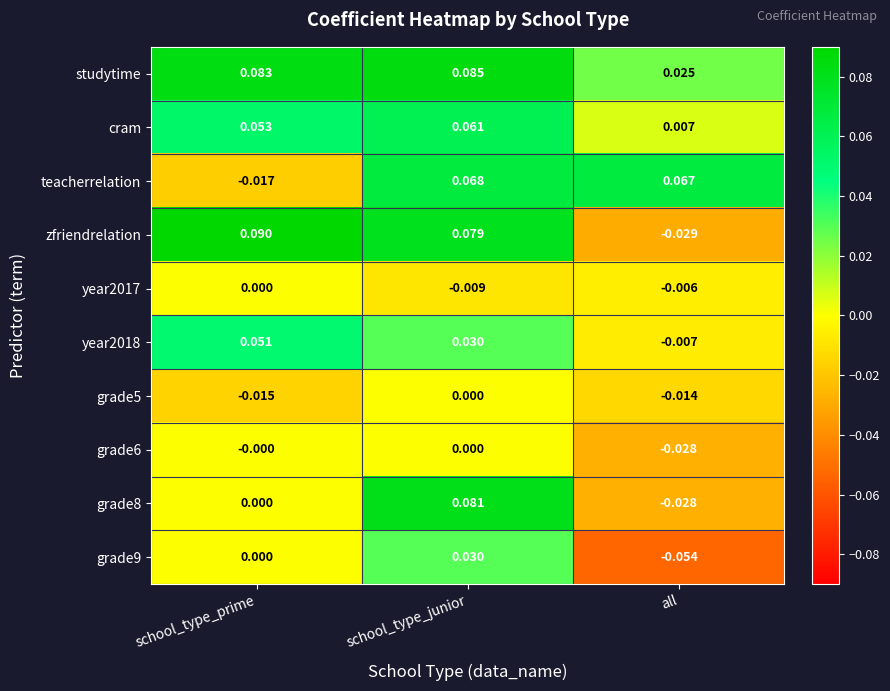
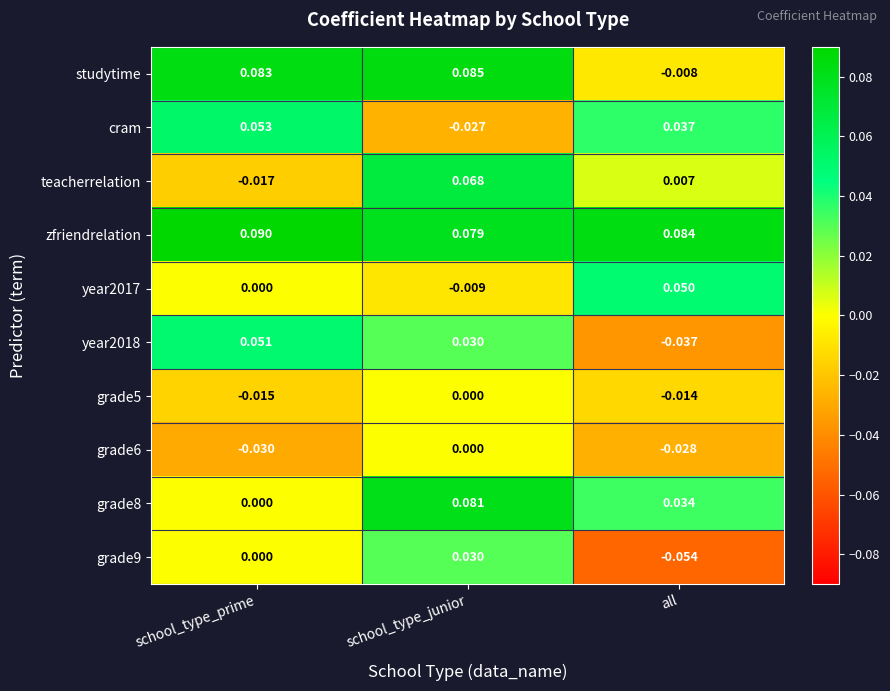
  {
    "studytime": {
      "school_type_prime": 0.083,
      "school_type_junior": 0.085,
-     "all": 0.025
+     "all": -0.008
    },
    "cram": {
      "school_type_prime": 0.053,
-     "school_type_junior": 0.061,
-     "all": 0.007
+     "school_type_junior": -0.027,
+     "all": 0.037
    },
    "teacherrelation": {
      "school_type_prime": -0.017,
      "school_type_junior": 0.068,
-     "all": 0.067
+     "all": 0.007
    },
    "zfriendrelation": {
      "school_type_prime": 0.090,
      "school_type_junior": 0.079,
-     "all": -0.029
+     "all": 0.084
    },
    "year2017": {
      "school_type_prime": 0.000,
      "school_type_junior": -0.009,
-     "all": -0.006
+     "all": 0.050
    },
    "year2018": {
      "school_type_prime": 0.051,
      "school_type_junior": 0.030,
-     "all": -0.007
+     "all": -0.037
    },
    "grade5": {
      "school_type_prime": -0.015,
      "school_type_junior": 0.000,
      "all": -0.014
    },
    "grade6": {
-     "school_type_prime": -0.000,
+     "school_type_prime": -0.030,
      "school_type_junior": 0.000,
      "all": -0.028
    },
    "grade8": {
      "school_type_prime": 0.000,
      "school_type_junior": 0.081,
-     "all": -0.028
+     "all": 0.034
    },
    "grade9": {
      "school_type_prime": 0.000,
      "school_type_junior": 0.030,
      "all": -0.054
    }
  }
